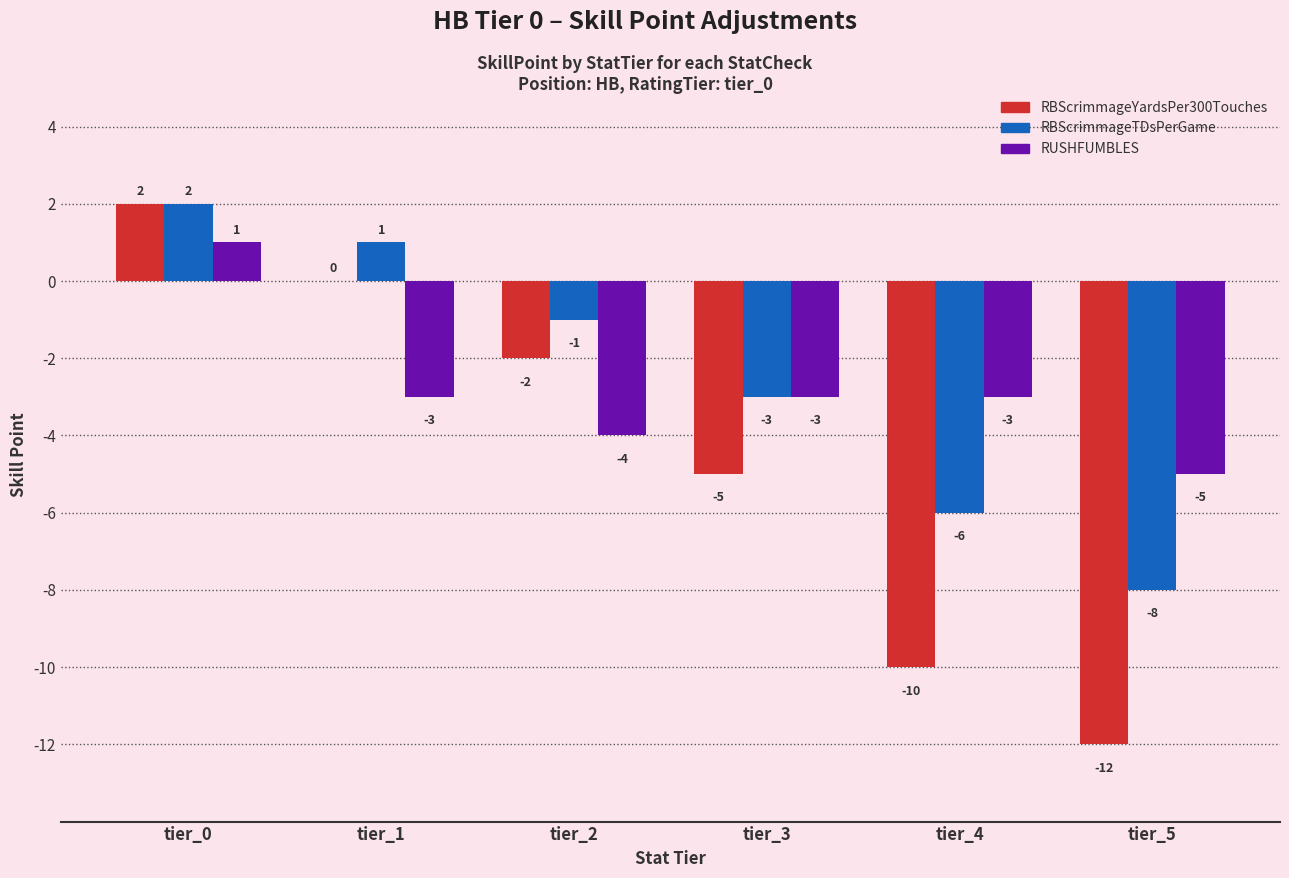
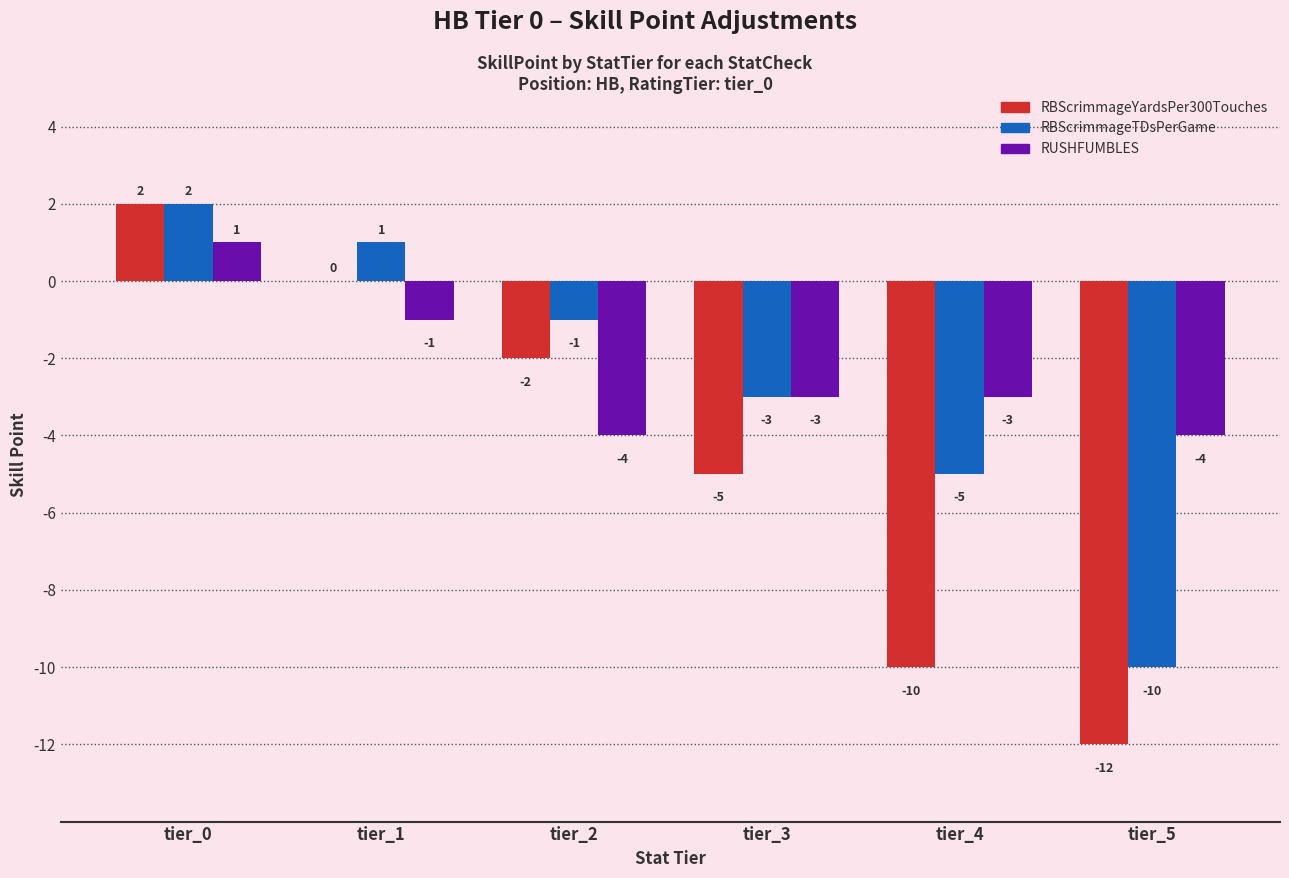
  {
    "RBScrimmageYardsPer300Touches": {
      "tier_0": 2,
      "tier_1": 0,
      "tier_2": -2,
      "tier_3": -5,
      "tier_4": -10,
      "tier_5": -12
    },
    "RBScrimmageTDsPerGame": {
      "tier_0": 2,
      "tier_1": 1,
      "tier_2": -1,
      "tier_3": -3,
-     "tier_4": -6,
-     "tier_5": -8
+     "tier_4": -5,
+     "tier_5": -10
    },
    "RUSHFUMBLES": {
      "tier_0": 1,
-     "tier_1": -3,
+     "tier_1": -1,
      "tier_2": -4,
      "tier_3": -3,
      "tier_4": -3,
-     "tier_5": -5
+     "tier_5": -4
    }
  }
